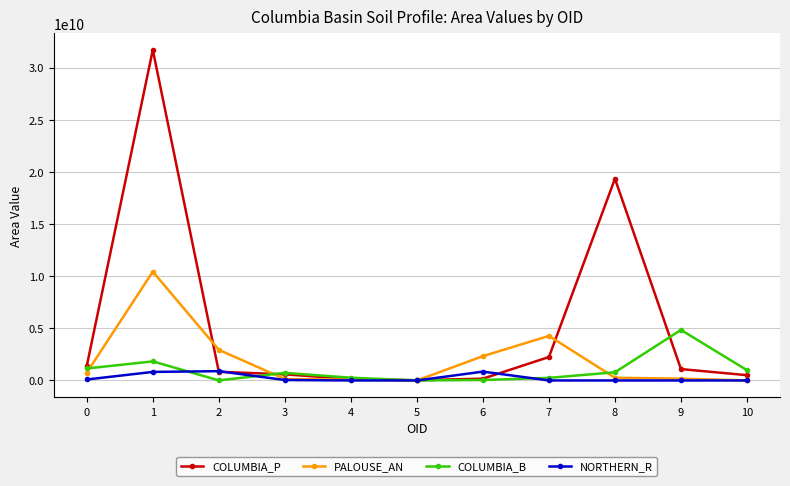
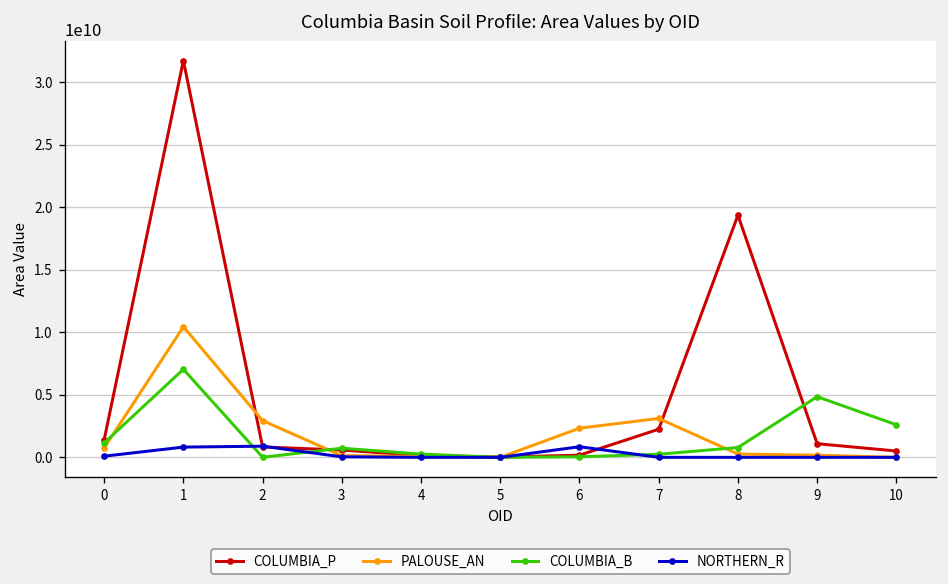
  {
    "COLUMBIA_P": {
      "0": 1400000000,
      "1": 31700000000,
      "7": 2200000000,
      "8": 19400000000,
      "9": 1100000000,
      "10": 500000000
    },
    "PALOUSE_AN": {
      "0": 700000000,
      "1": 10400000000,
      "2": 2900000000,
      "6": 2300000000,
-     "7": 4300000000,
+     "7": 3100000000,
      "8": 300000000
    },
    "COLUMBIA_B": {
      "0": 1200000000,
-     "1": 1800000000,
+     "1": 7000000000,
      "2": 0,
      "7": 200000000,
      "8": 800000000,
      "9": 4800000000,
-     "10": 1000000000
+     "10": 2600000000
    },
    "NORTHERN_R": {
      "0": 100000000,
      "1": 800000000,
      "6": 800000000,
      "7": 0,
      "8": 0
    }
  }
